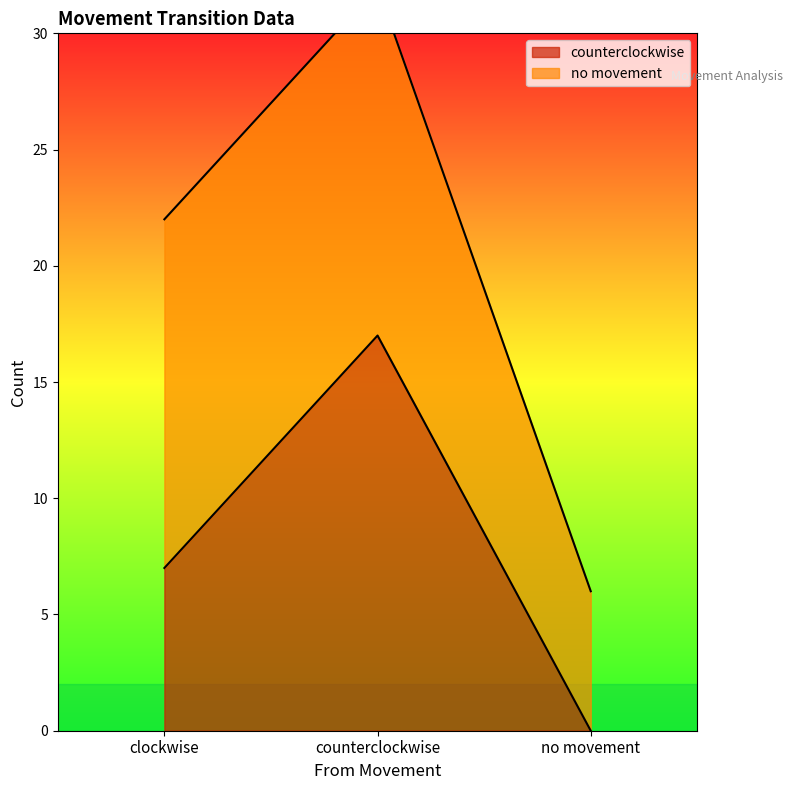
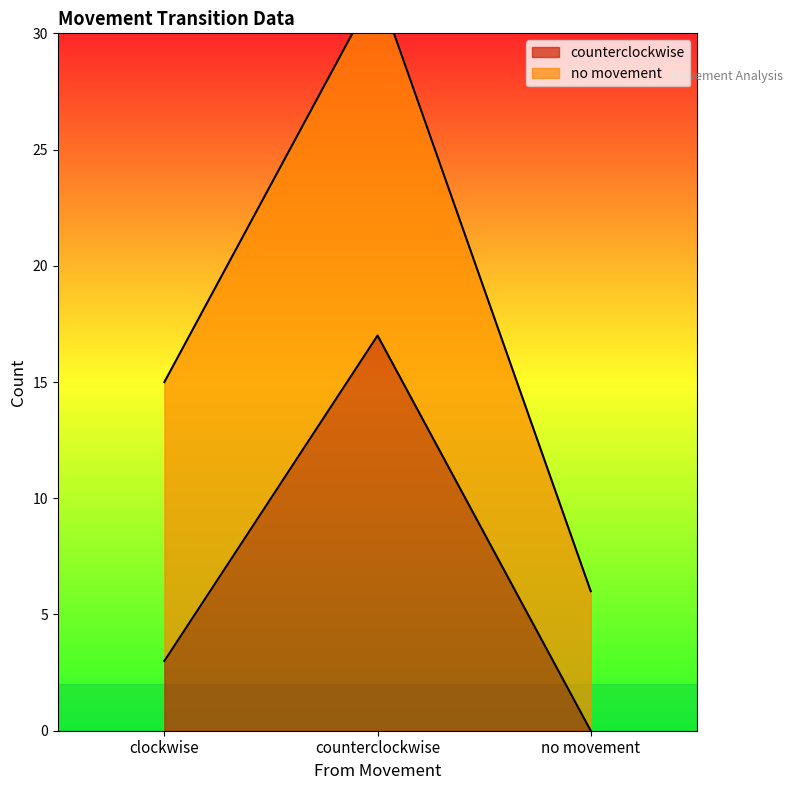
  {
    "counterclockwise": {
-     "clockwise": 7,
+     "clockwise": 3,
      "counterclockwise": 17,
      "no movement": 0
    },
    "no movement": {
-     "clockwise": 15,
+     "clockwise": 12,
      "no movement": 6
    }
  }
